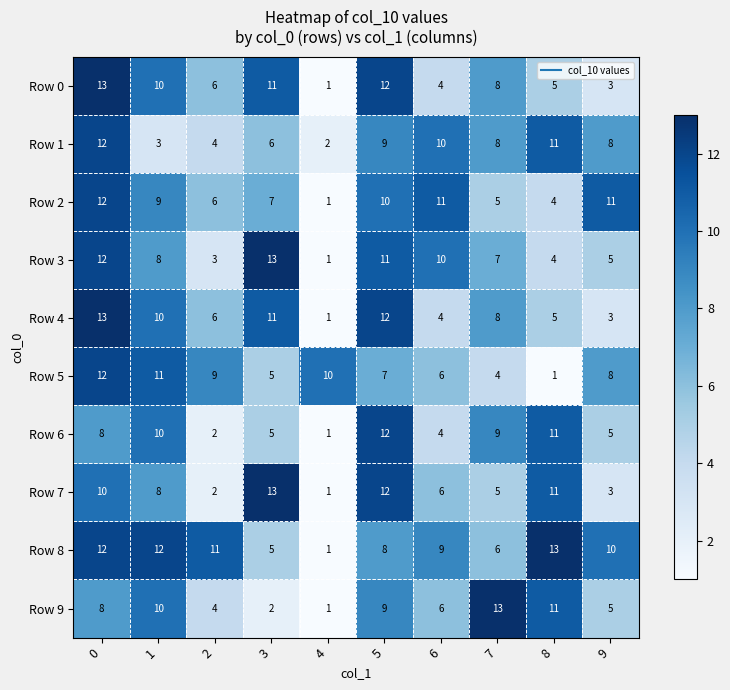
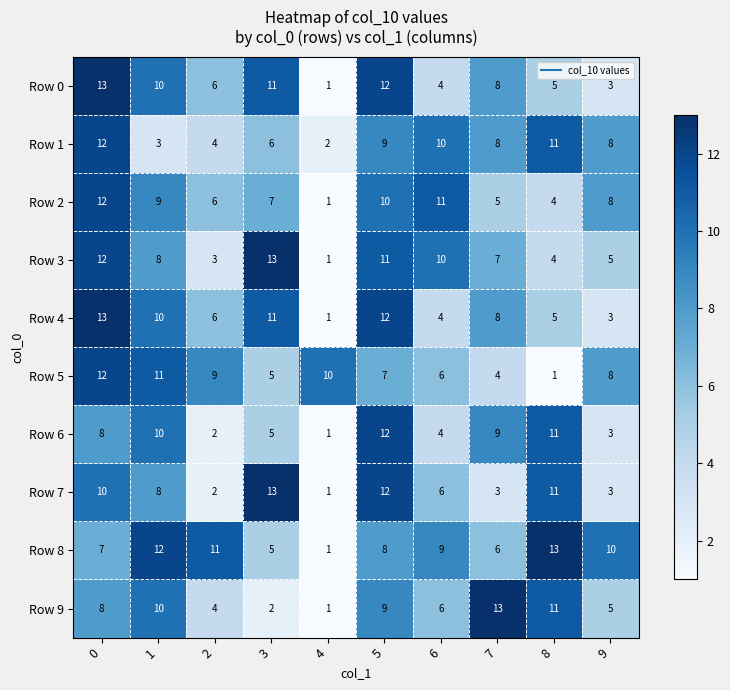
  {
    "Row 0": {
      "0": 13,
      "1": 10,
      "2": 6,
      "3": 11,
      "4": 1,
      "5": 12,
      "6": 4,
      "7": 8,
      "8": 5,
      "9": 3
    },
    "Row 1": {
      "0": 12,
      "1": 3,
      "2": 4,
      "3": 6,
      "4": 2,
      "5": 9,
      "6": 10,
      "7": 8,
      "8": 11,
      "9": 8
    },
    "Row 2": {
      "0": 12,
      "1": 9,
      "2": 6,
      "3": 7,
      "4": 1,
      "5": 10,
      "6": 11,
      "7": 5,
      "8": 4,
-     "9": 11
+     "9": 8
    },
    "Row 3": {
      "0": 12,
      "1": 8,
      "2": 3,
      "3": 13,
      "4": 1,
      "5": 11,
      "6": 10,
      "7": 7,
      "8": 4,
      "9": 5
    },
    "Row 4": {
      "0": 13,
      "1": 10,
      "2": 6,
      "3": 11,
      "4": 1,
      "5": 12,
      "6": 4,
      "7": 8,
      "8": 5,
      "9": 3
    },
    "Row 5": {
      "0": 12,
      "1": 11,
      "2": 9,
      "3": 5,
      "4": 10,
      "5": 7,
      "6": 6,
      "7": 4,
      "8": 1,
      "9": 8
    },
    "Row 6": {
      "0": 8,
      "1": 10,
      "2": 2,
      "3": 5,
      "4": 1,
      "5": 12,
      "6": 4,
      "7": 9,
      "8": 11,
-     "9": 5
+     "9": 3
    },
    "Row 7": {
      "0": 10,
      "1": 8,
      "2": 2,
      "3": 13,
      "4": 1,
      "5": 12,
      "6": 6,
-     "7": 5,
+     "7": 3,
      "8": 11,
      "9": 3
    },
    "Row 8": {
-     "0": 12,
+     "0": 7,
      "1": 12,
      "2": 11,
      "3": 5,
      "4": 1,
      "5": 8,
      "6": 9,
      "7": 6,
      "8": 13,
      "9": 10
    },
    "Row 9": {
      "0": 8,
      "1": 10,
      "2": 4,
      "3": 2,
      "4": 1,
      "5": 9,
      "6": 6,
      "7": 13,
      "8": 11,
      "9": 5
    }
  }
